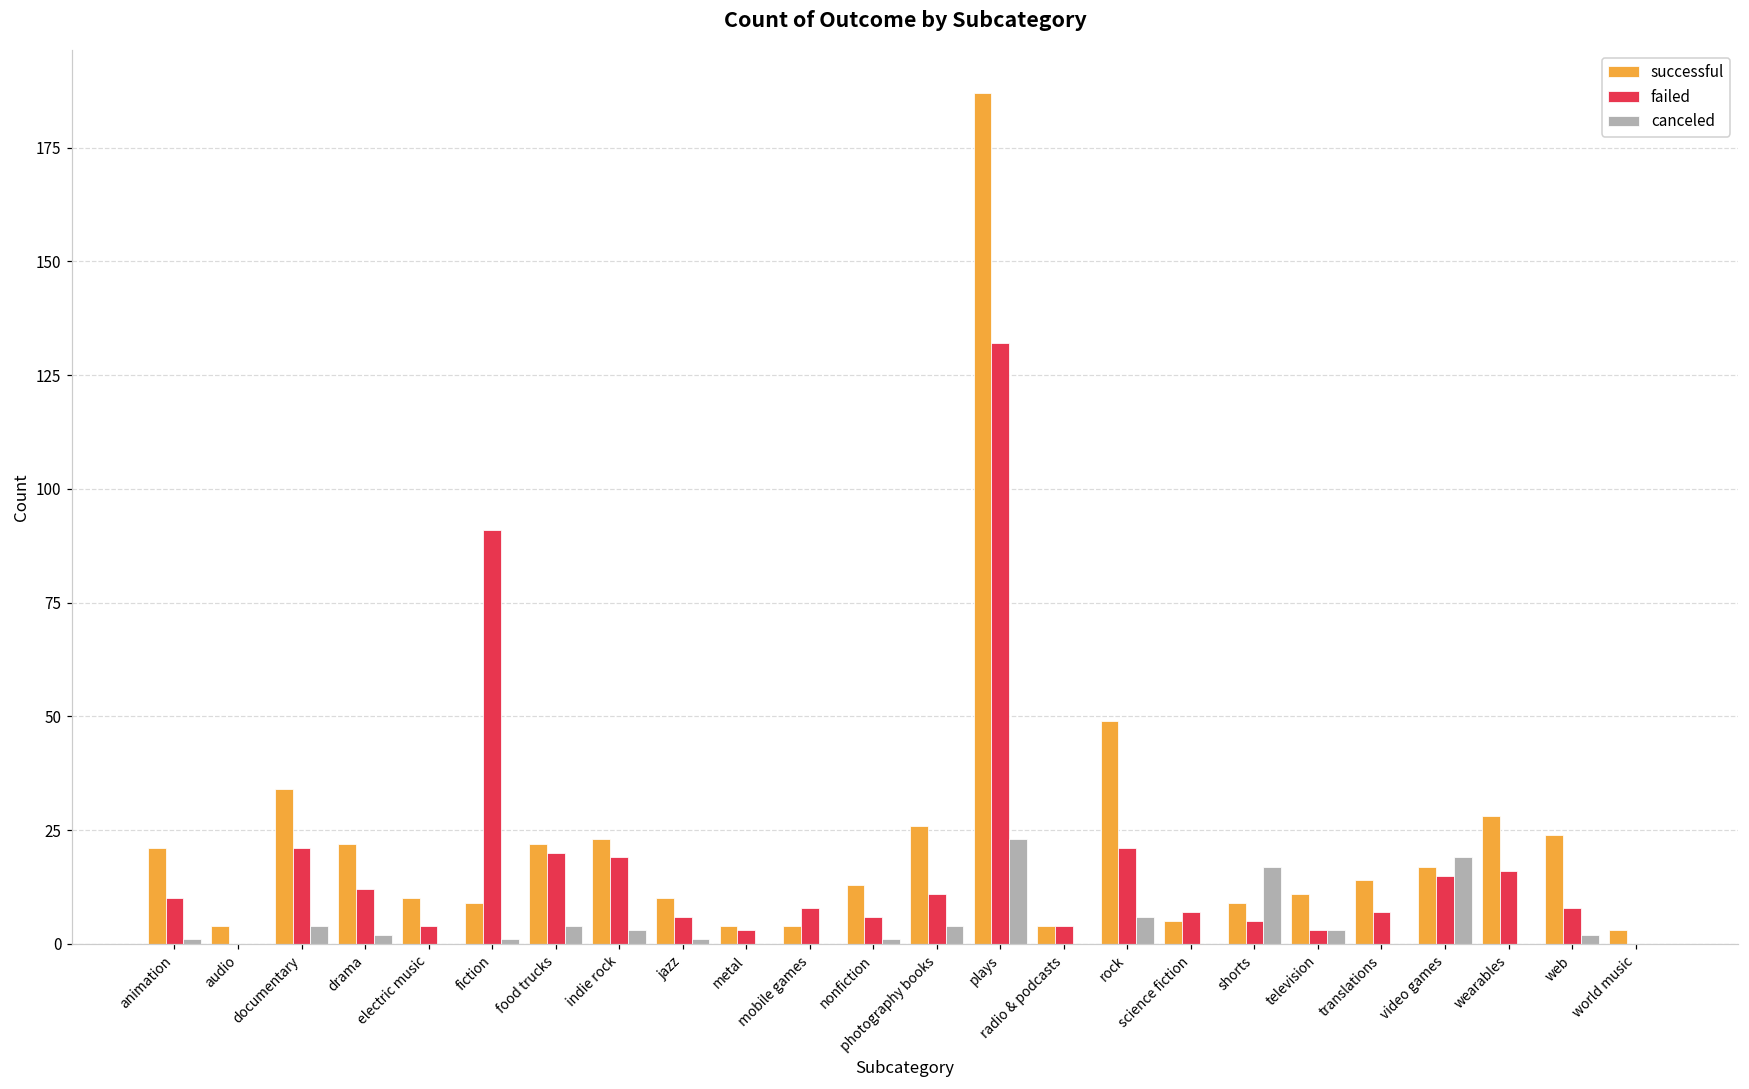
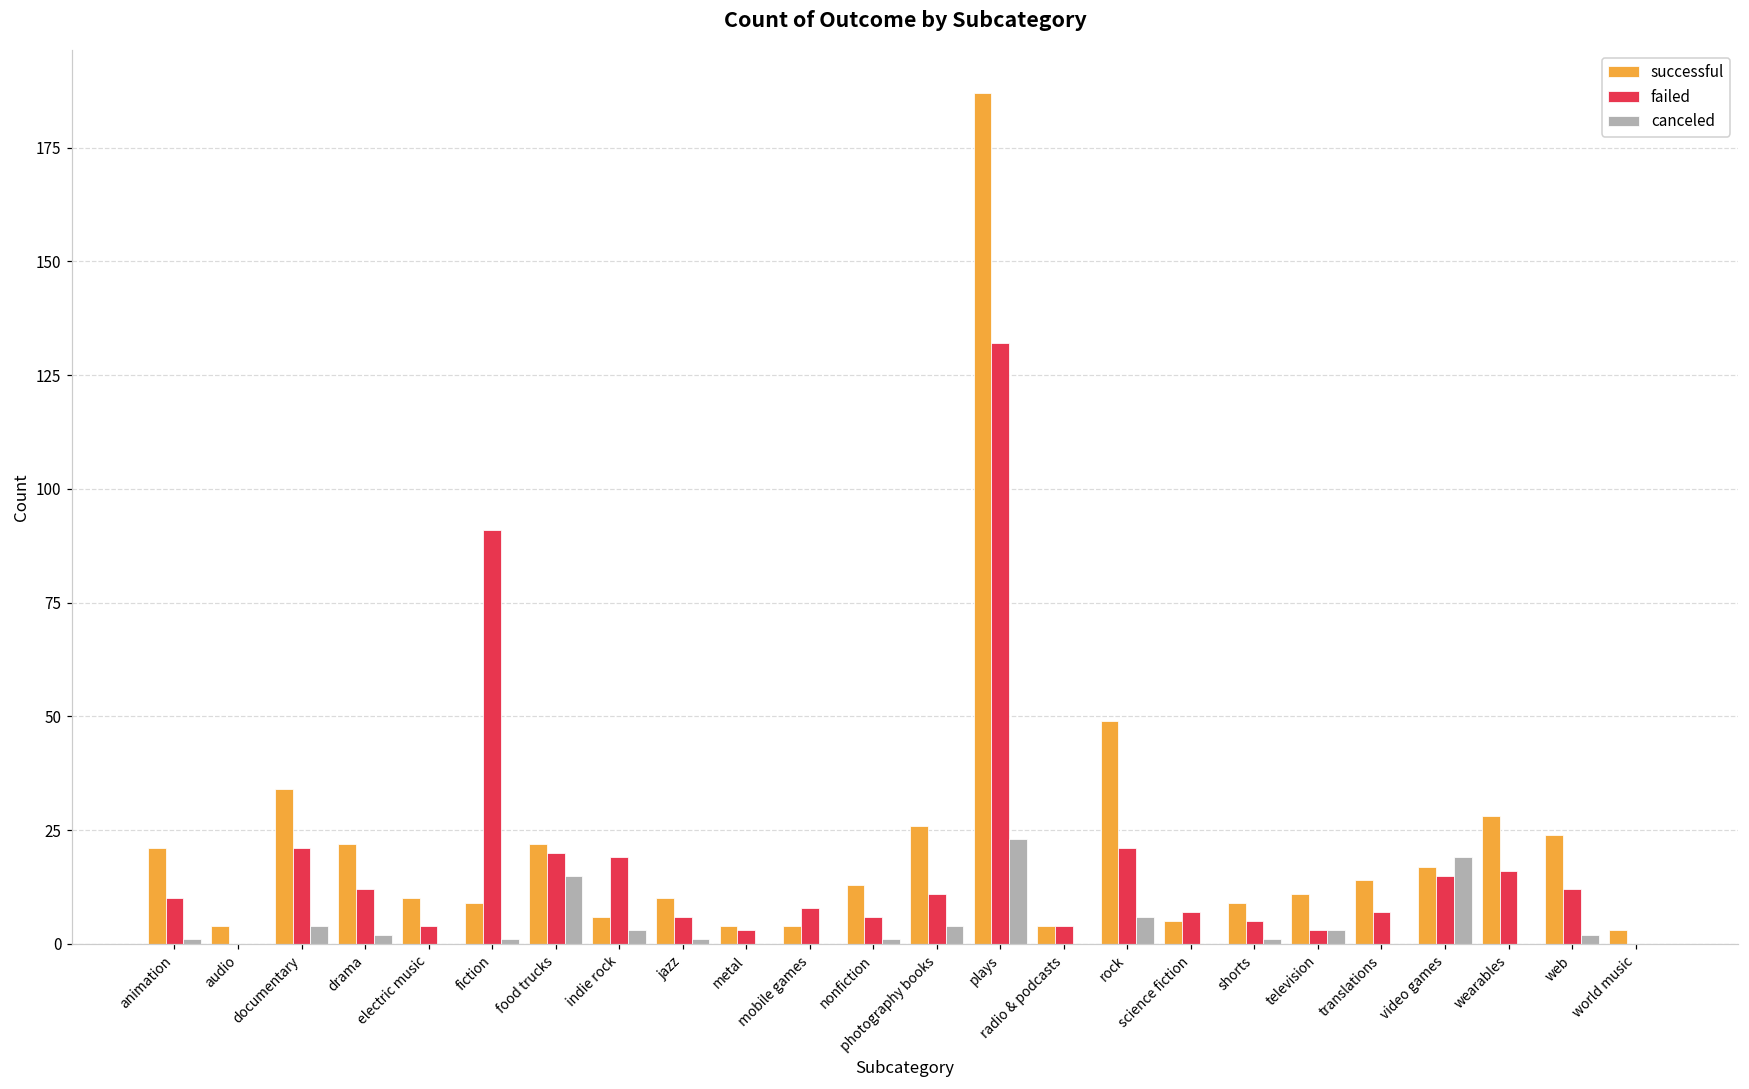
  {
    "successful": {
      "animation": 21,
      "audio": 4,
      "documentary": 34,
      "drama": 22,
      "electric music": 10,
      "fiction": 9,
      "food trucks": 22,
-     "indie rock": 23,
+     "indie rock": 6,
      "jazz": 10,
      "metal": 4,
      "mobile games": 4,
      "nonfiction": 13,
      "photography books": 26,
      "plays": 187,
      "radio & podcasts": 4,
      "rock": 49,
      "science fiction": 5,
      "shorts": 9,
      "television": 11,
      "translations": 14,
      "video games": 17,
      "wearables": 28,
      "web": 24,
      "world music": 3
    },
    "failed": {
      "animation": 10,
      "audio": 0,
      "documentary": 21,
      "drama": 12,
      "electric music": 4,
      "fiction": 91,
      "food trucks": 20,
      "indie rock": 19,
      "jazz": 6,
      "metal": 3,
      "mobile games": 8,
      "nonfiction": 6,
      "photography books": 11,
      "plays": 132,
      "radio & podcasts": 4,
      "rock": 21,
      "science fiction": 7,
      "shorts": 5,
      "television": 3,
      "translations": 7,
      "video games": 15,
      "wearables": 16,
-     "web": 8,
+     "web": 12,
      "world music": 0
    },
    "canceled": {
      "animation": 1,
      "audio": 0,
      "documentary": 4,
      "drama": 2,
      "electric music": 0,
      "fiction": 1,
-     "food trucks": 4,
+     "food trucks": 15,
      "indie rock": 3,
      "jazz": 1,
      "metal": 0,
      "mobile games": 0,
      "nonfiction": 1,
      "photography books": 4,
      "plays": 23,
      "radio & podcasts": 0,
      "rock": 6,
      "science fiction": 0,
-     "shorts": 17,
+     "shorts": 1,
      "television": 3,
      "translations": 0,
      "video games": 19,
      "wearables": 0,
      "web": 2,
      "world music": 0
    }
  }
